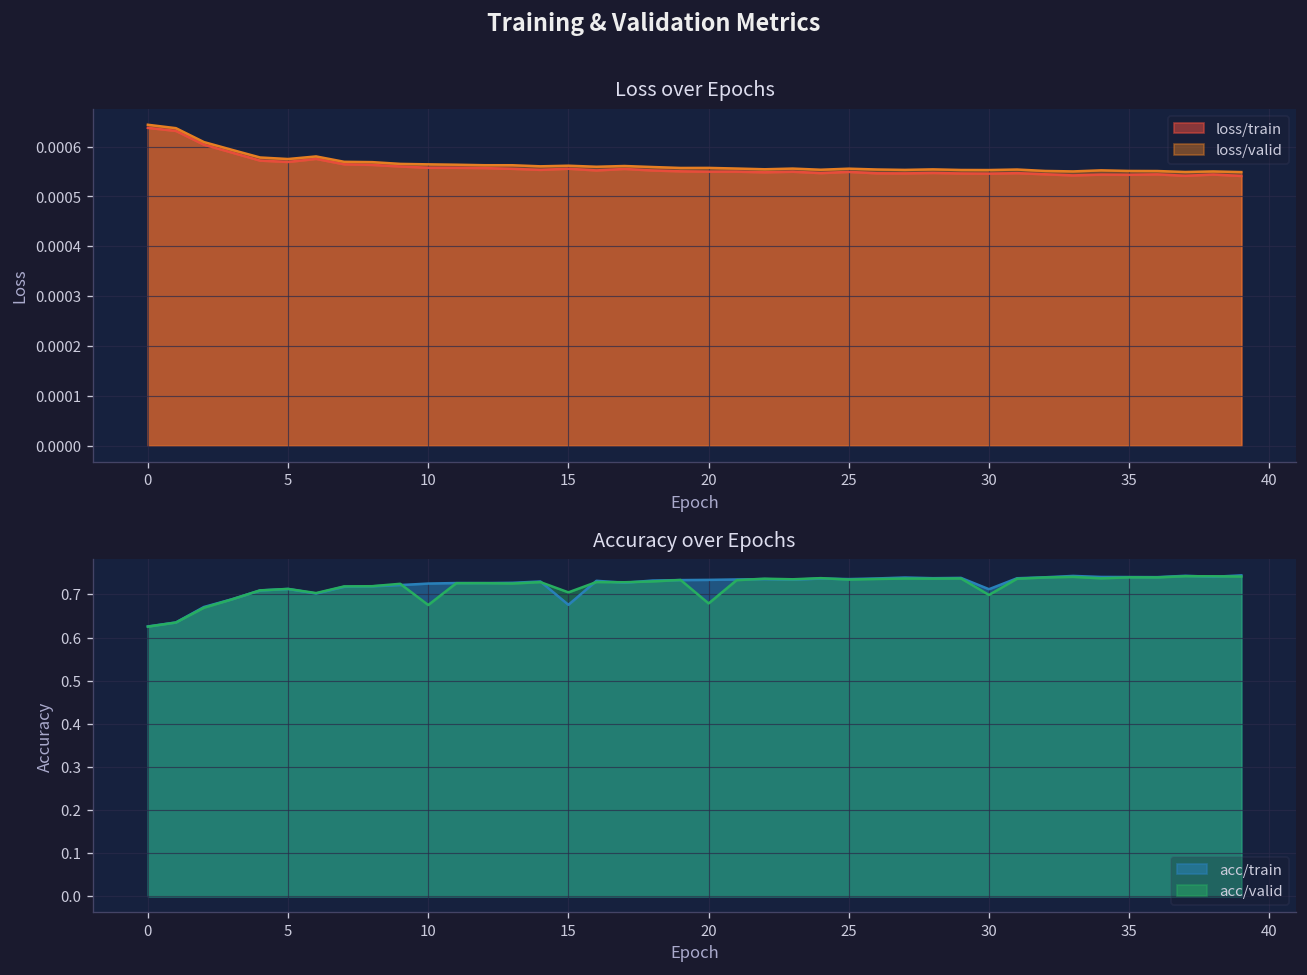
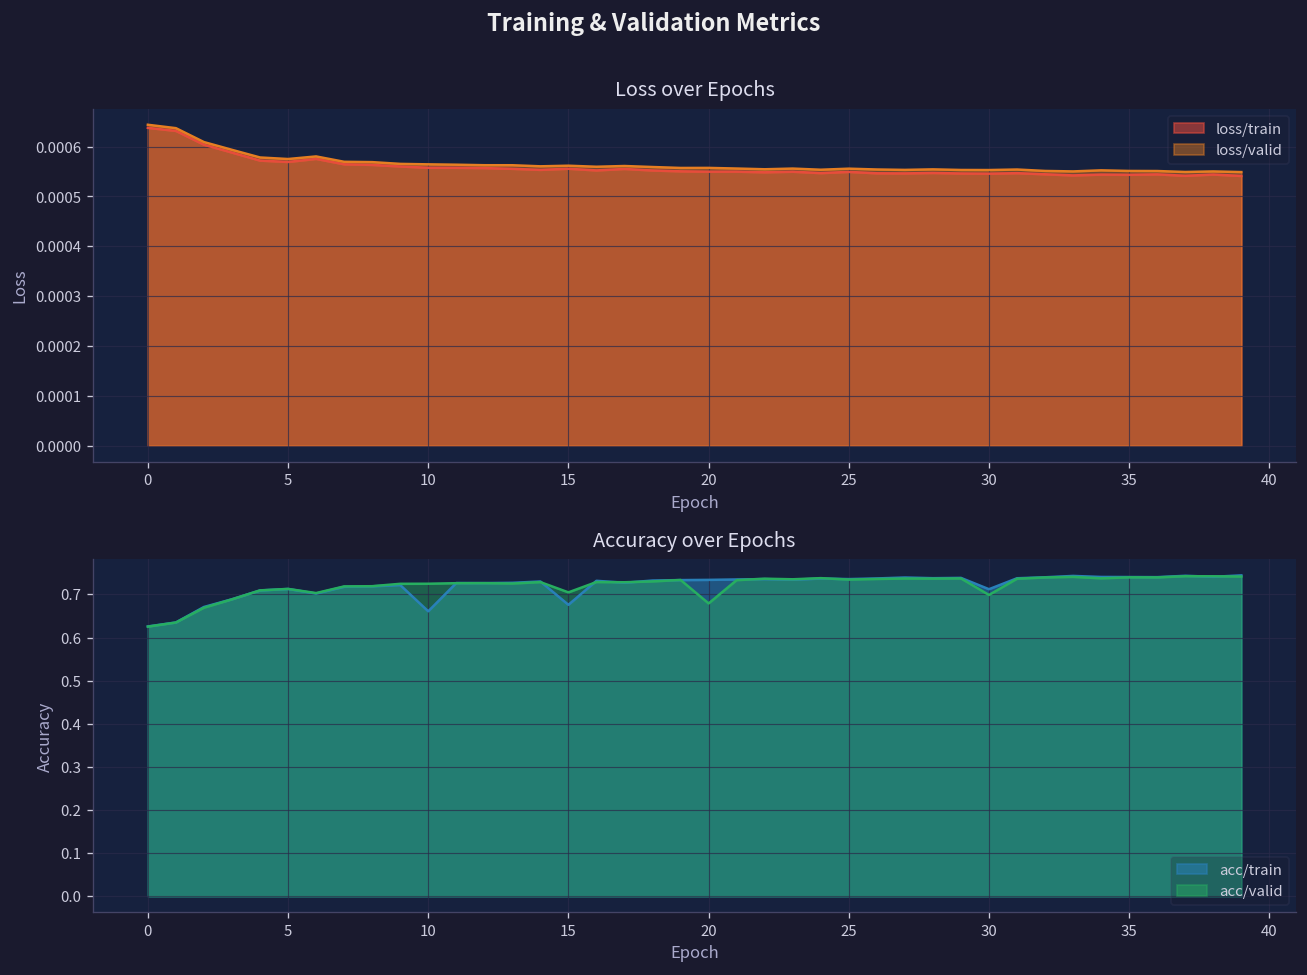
  {
    "Accuracy over Epochs": {
      "acc/train": {
-       "10": 0.73,
+       "10": 0.66,
        "15": 0.68,
        "20": 0.73,
        "30": 0.71
      },
      "acc/valid": {
-       "10": 0.68,
+       "10": 0.72,
        "15": 0.70,
        "20": 0.68,
        "30": 0.70
      }
    }
  }
